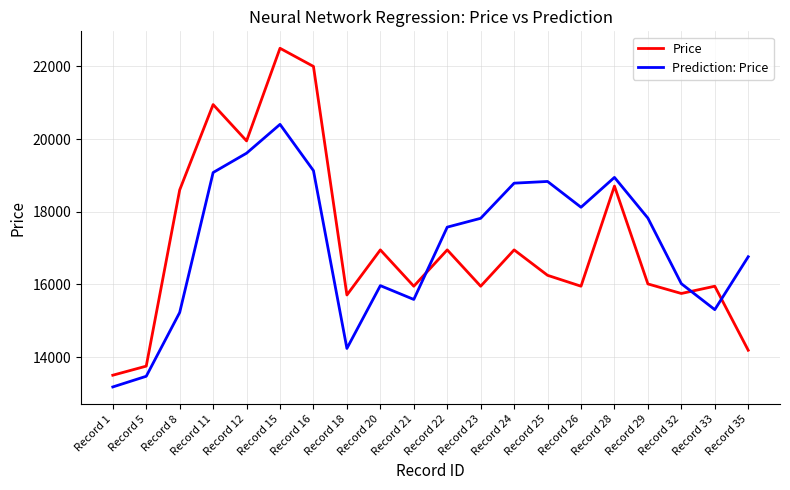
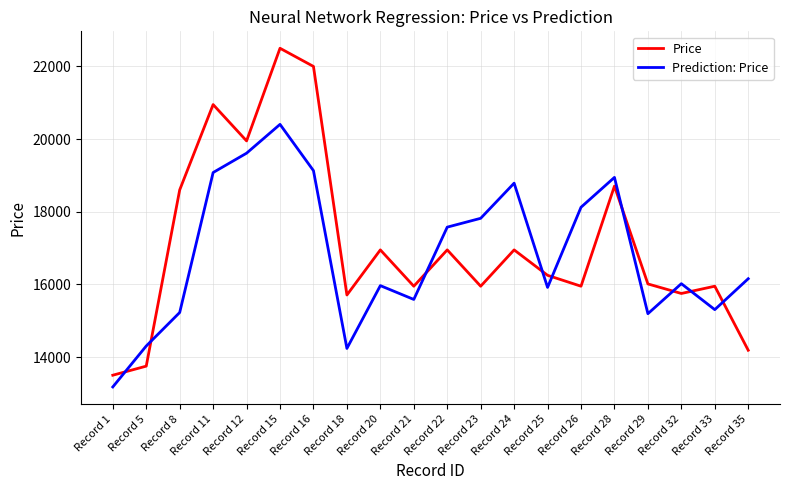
  {
    "Price": {
      "Record 1": 13500,
      "Record 5": 13800,
      "Record 8": 18600,
      "Record 11": 21000,
      "Record 12": 20000,
      "Record 15": 22500,
      "Record 16": 22000,
      "Record 18": 15700,
      "Record 20": 17000,
      "Record 21": 16000,
      "Record 22": 17000,
      "Record 23": 16000,
      "Record 24": 17000,
      "Record 25": 16300,
      "Record 26": 16000,
      "Record 28": 18700,
      "Record 29": 16000,
      "Record 32": 15800,
      "Record 33": 16000,
      "Record 35": 14200
    },
    "Prediction: Price": {
      "Record 1": 13200,
-     "Record 5": 13500,
+     "Record 5": 14300,
      "Record 8": 15200,
      "Record 11": 19100,
      "Record 12": 19600,
      "Record 15": 20400,
      "Record 16": 19100,
      "Record 18": 14200,
      "Record 20": 16000,
      "Record 21": 15600,
      "Record 22": 17600,
      "Record 23": 17800,
      "Record 24": 18800,
-     "Record 25": 18800,
+     "Record 25": 15900,
      "Record 26": 18100,
      "Record 28": 18900,
-     "Record 29": 17800,
+     "Record 29": 15200,
      "Record 32": 16000,
      "Record 33": 15300,
-     "Record 35": 16800
+     "Record 35": 16200
    }
  }
